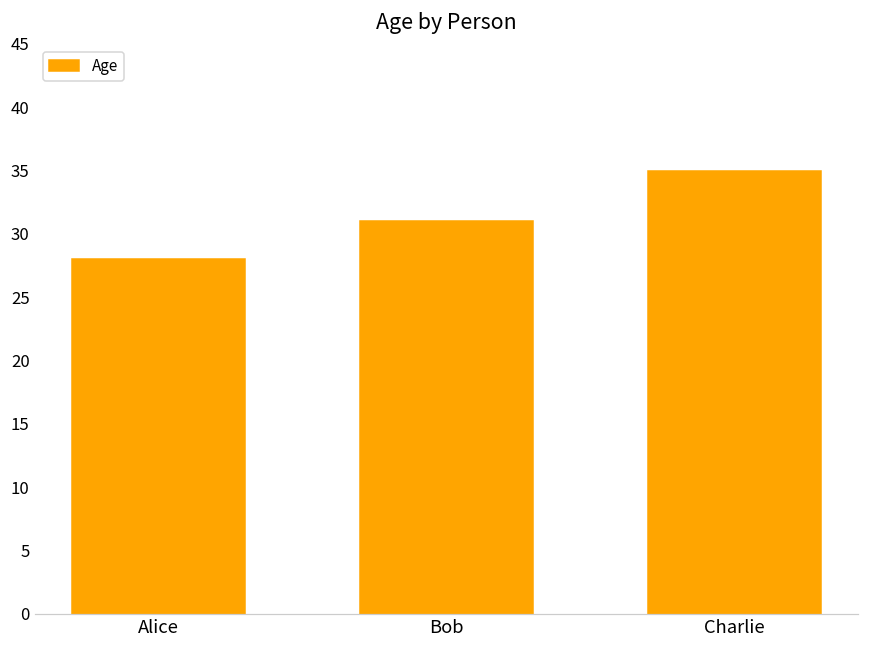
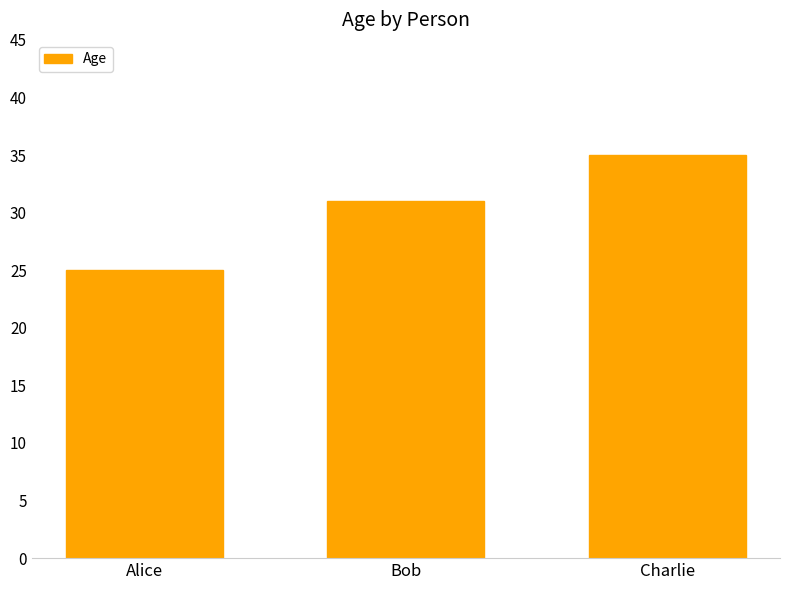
  {
-   "Alice": 28,
+   "Alice": 25,
    "Bob": 31,
    "Charlie": 35
  }
